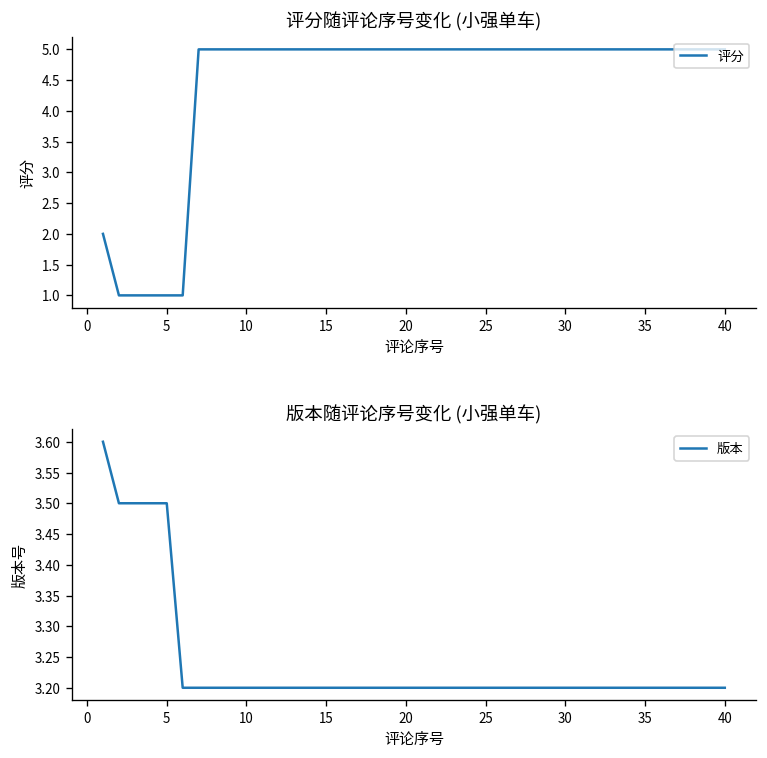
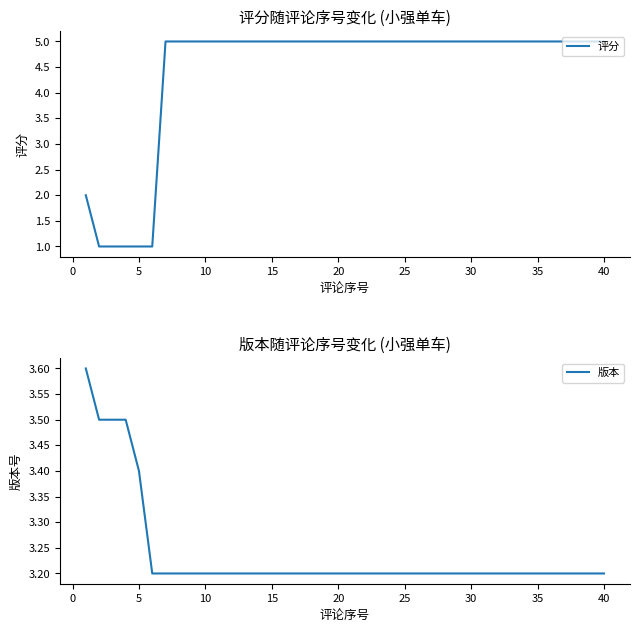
  {
    "评分随评论序号变化 (小强单车)": {
      "5": 1.0,
      "10": 5.0,
      "15": 5.0,
      "20": 5.0,
      "25": 5.0,
      "30": 5.0,
      "35": 5.0
    },
    "版本随评论序号变化 (小强单车)": {
-     "5": 3.5,
+     "5": 3.4,
      "10": 3.2,
      "15": 3.2,
      "20": 3.2,
      "25": 3.2,
      "30": 3.2,
      "35": 3.2,
      "40": 3.2
    }
  }
